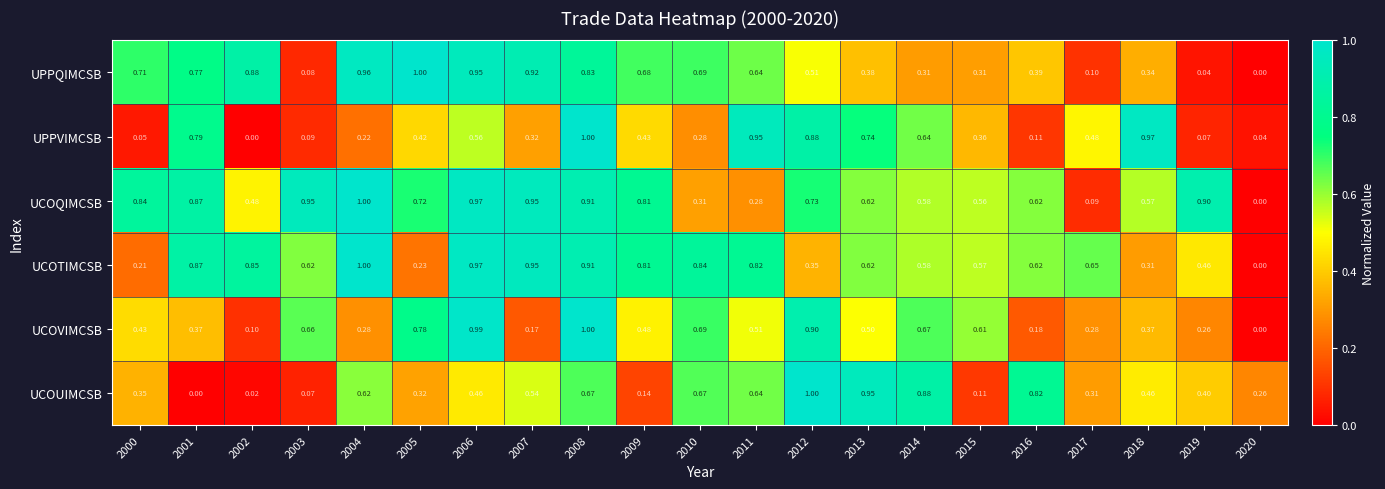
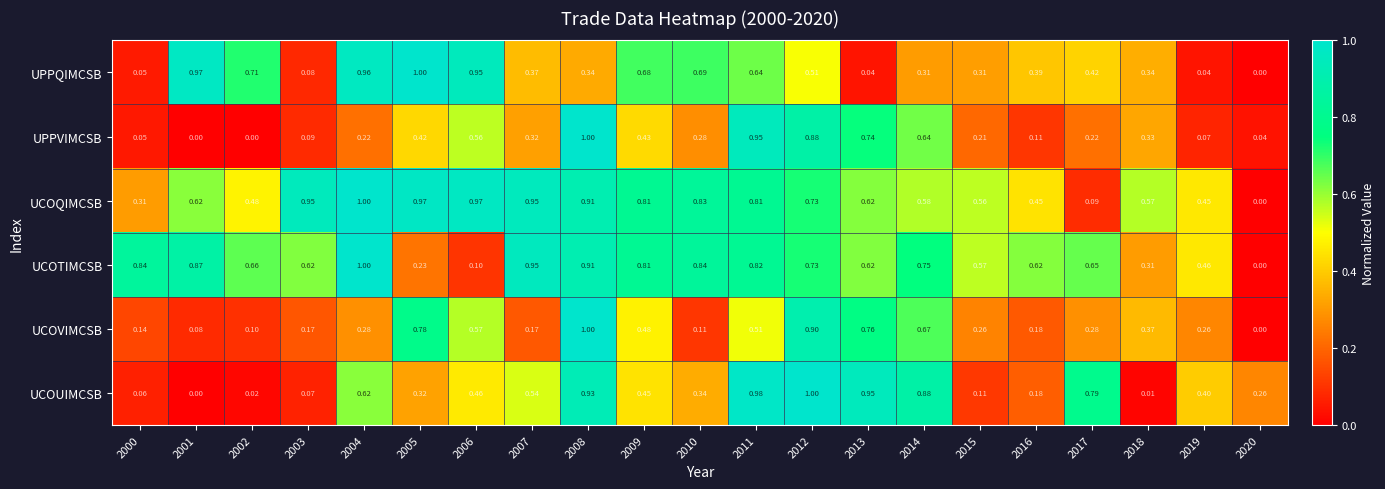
  {
    "UPPQIMCSB": {
-     "2000": 0.71,
-     "2001": 0.77,
-     "2002": 0.88,
+     "2000": 0.05,
+     "2001": 0.97,
+     "2002": 0.71,
      "2003": 0.08,
      "2004": 0.96,
      "2005": 1.00,
      "2006": 0.95,
-     "2007": 0.92,
-     "2008": 0.83,
+     "2007": 0.37,
+     "2008": 0.34,
      "2009": 0.68,
      "2010": 0.69,
      "2011": 0.64,
      "2012": 0.51,
-     "2013": 0.38,
+     "2013": 0.04,
      "2014": 0.31,
      "2015": 0.31,
      "2016": 0.39,
-     "2017": 0.10,
+     "2017": 0.42,
      "2018": 0.34,
      "2019": 0.04,
      "2020": 0.00
    },
    "UPPVIMCSB": {
      "2000": 0.05,
-     "2001": 0.79,
+     "2001": 0.00,
      "2002": 0.00,
      "2003": 0.09,
      "2004": 0.22,
      "2005": 0.42,
      "2006": 0.56,
      "2007": 0.32,
      "2008": 1.00,
      "2009": 0.43,
      "2010": 0.28,
      "2011": 0.95,
      "2012": 0.88,
      "2013": 0.74,
      "2014": 0.64,
-     "2015": 0.36,
+     "2015": 0.21,
      "2016": 0.11,
-     "2017": 0.48,
-     "2018": 0.97,
+     "2017": 0.22,
+     "2018": 0.33,
      "2019": 0.07,
      "2020": 0.04
    },
    "UCOQIMCSB": {
-     "2000": 0.84,
-     "2001": 0.87,
+     "2000": 0.31,
+     "2001": 0.62,
      "2002": 0.48,
      "2003": 0.95,
      "2004": 1.00,
-     "2005": 0.72,
+     "2005": 0.97,
      "2006": 0.97,
      "2007": 0.95,
      "2008": 0.91,
      "2009": 0.81,
-     "2010": 0.31,
-     "2011": 0.28,
+     "2010": 0.83,
+     "2011": 0.81,
      "2012": 0.73,
      "2013": 0.62,
      "2014": 0.58,
      "2015": 0.56,
-     "2016": 0.62,
+     "2016": 0.45,
      "2017": 0.09,
      "2018": 0.57,
-     "2019": 0.90,
+     "2019": 0.45,
      "2020": 0.00
    },
    "UCOTIMCSB": {
-     "2000": 0.21,
+     "2000": 0.84,
      "2001": 0.87,
-     "2002": 0.85,
+     "2002": 0.66,
      "2003": 0.62,
      "2004": 1.00,
      "2005": 0.23,
-     "2006": 0.97,
+     "2006": 0.10,
      "2007": 0.95,
      "2008": 0.91,
      "2009": 0.81,
      "2010": 0.84,
      "2011": 0.82,
-     "2012": 0.35,
+     "2012": 0.73,
      "2013": 0.62,
-     "2014": 0.58,
+     "2014": 0.75,
      "2015": 0.57,
      "2016": 0.62,
      "2017": 0.65,
      "2018": 0.31,
      "2019": 0.46,
      "2020": 0.00
    },
    "UCOVIMCSB": {
-     "2000": 0.43,
-     "2001": 0.37,
+     "2000": 0.14,
+     "2001": 0.08,
      "2002": 0.10,
-     "2003": 0.66,
+     "2003": 0.17,
      "2004": 0.28,
      "2005": 0.78,
-     "2006": 0.99,
+     "2006": 0.57,
      "2007": 0.17,
      "2008": 1.00,
      "2009": 0.48,
-     "2010": 0.69,
+     "2010": 0.11,
      "2011": 0.51,
      "2012": 0.90,
-     "2013": 0.50,
+     "2013": 0.76,
      "2014": 0.67,
-     "2015": 0.61,
+     "2015": 0.26,
      "2016": 0.18,
      "2017": 0.28,
      "2018": 0.37,
      "2019": 0.26,
      "2020": 0.00
    },
    "UCOUIMCSB": {
-     "2000": 0.35,
+     "2000": 0.06,
      "2001": 0.00,
      "2002": 0.02,
      "2003": 0.07,
      "2004": 0.62,
      "2005": 0.32,
      "2006": 0.46,
      "2007": 0.54,
-     "2008": 0.67,
-     "2009": 0.14,
-     "2010": 0.67,
-     "2011": 0.64,
+     "2008": 0.93,
+     "2009": 0.45,
+     "2010": 0.34,
+     "2011": 0.98,
      "2012": 1.00,
      "2013": 0.95,
      "2014": 0.88,
      "2015": 0.11,
-     "2016": 0.82,
-     "2017": 0.31,
-     "2018": 0.46,
+     "2016": 0.18,
+     "2017": 0.79,
+     "2018": 0.01,
      "2019": 0.40,
      "2020": 0.26
    }
  }
